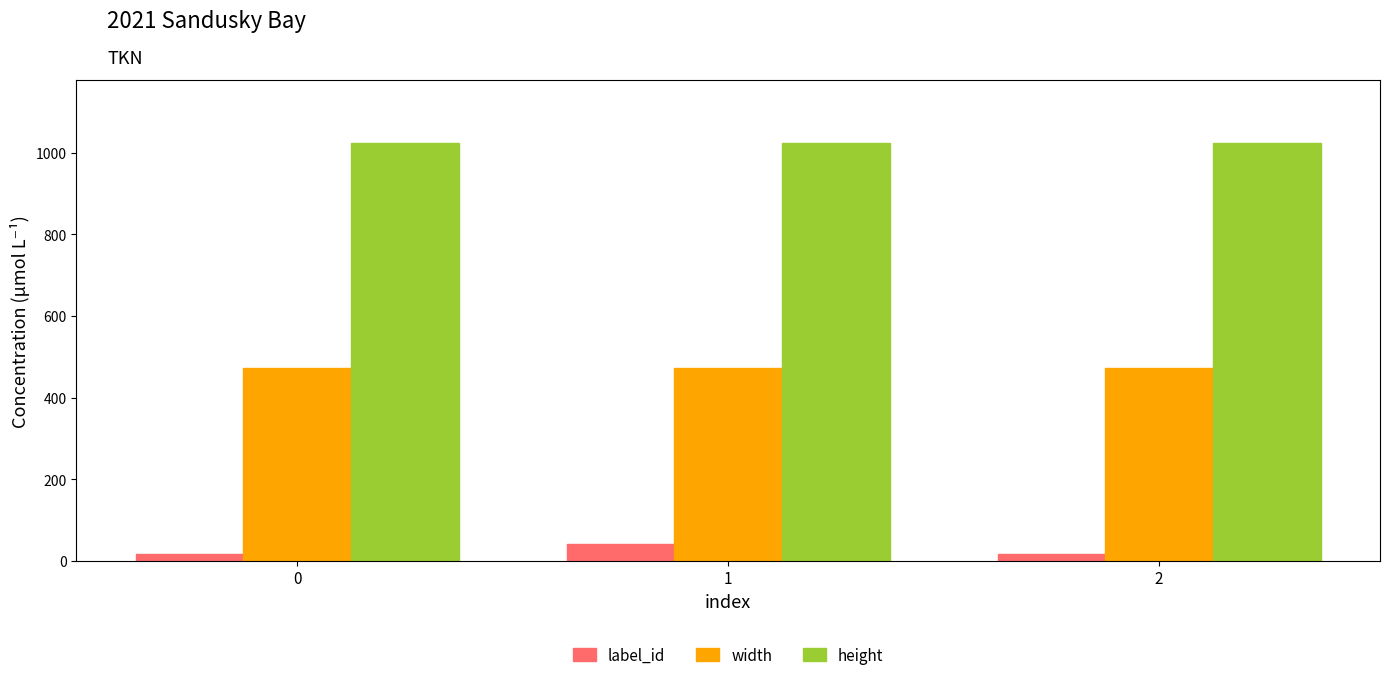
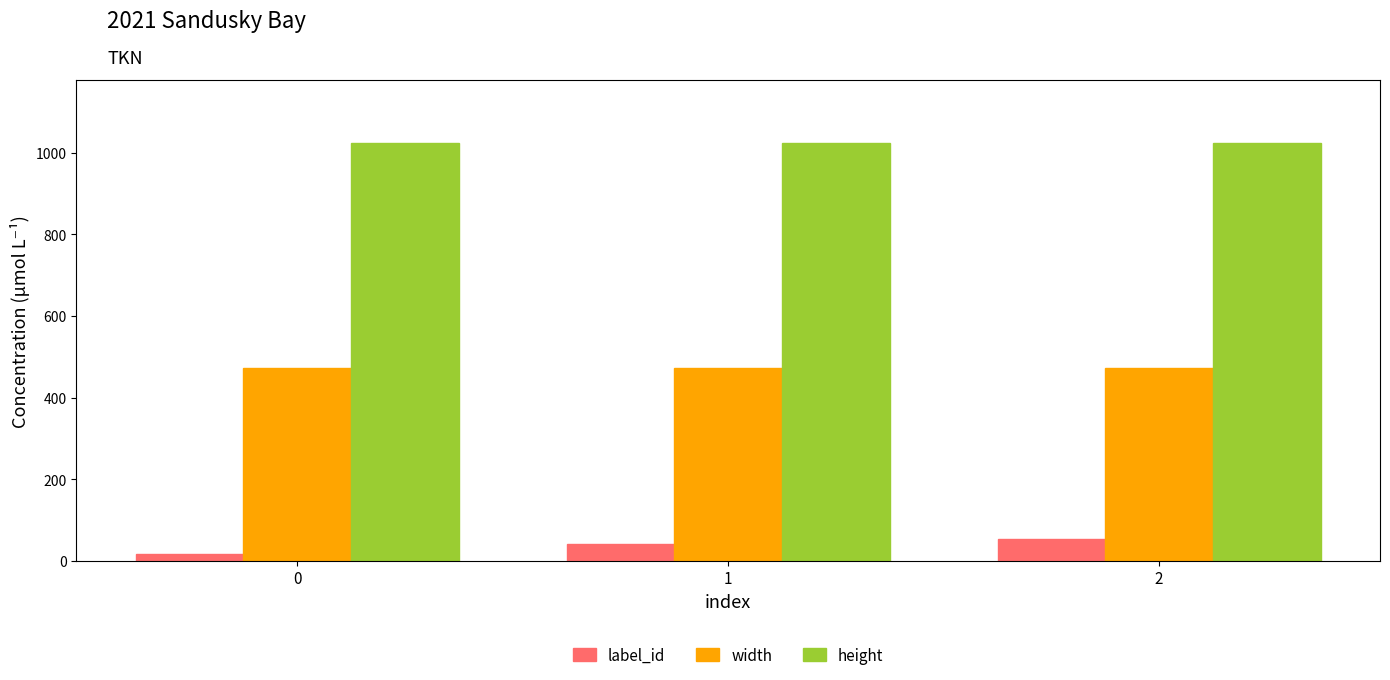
  {
    "label_id": {
      "0": 20,
      "1": 40,
-     "2": 20
+     "2": 50
    },
    "width": {
      "0": 470,
      "1": 470,
      "2": 470
    },
    "height": {
      "0": 1020,
      "1": 1020,
      "2": 1020
    }
  }
